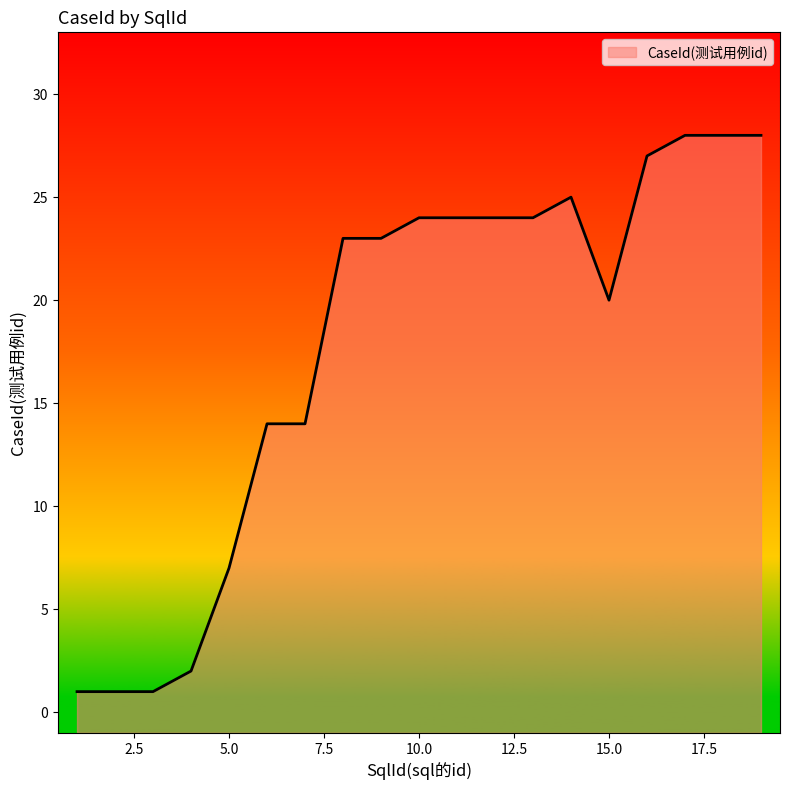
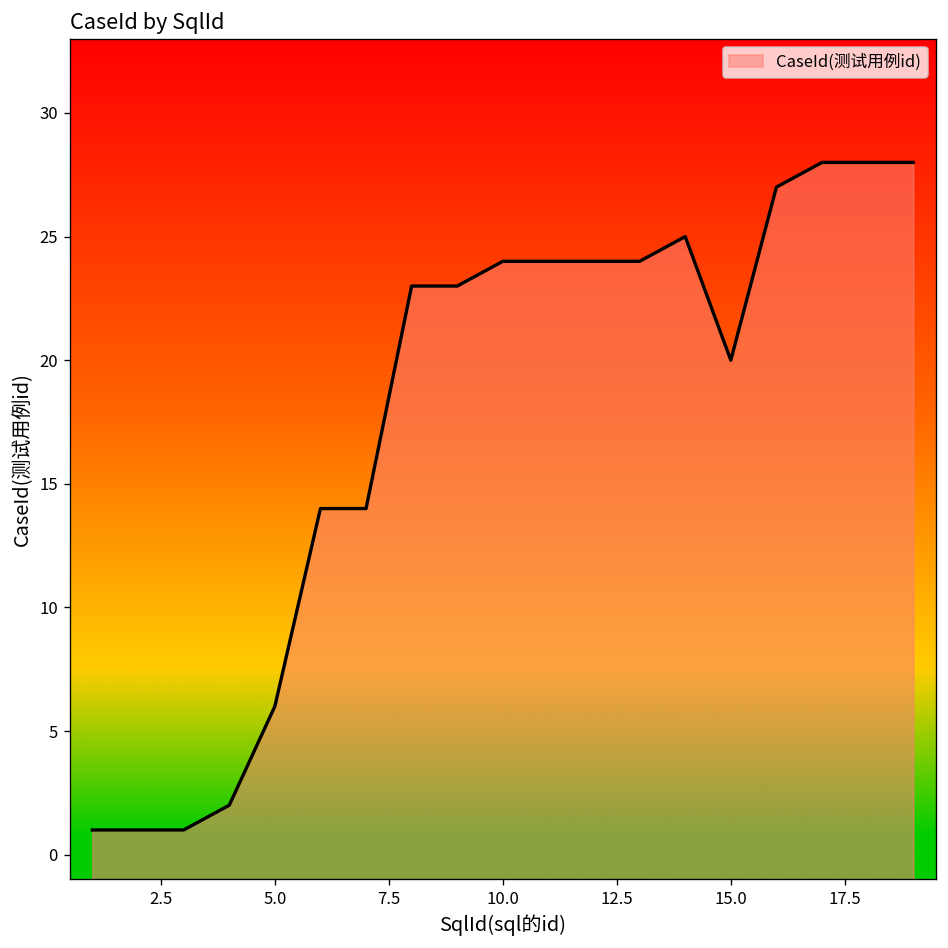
  {
-   "5.0": 7,
+   "5.0": 6,
    "10.0": 24,
    "15.0": 20
  }
